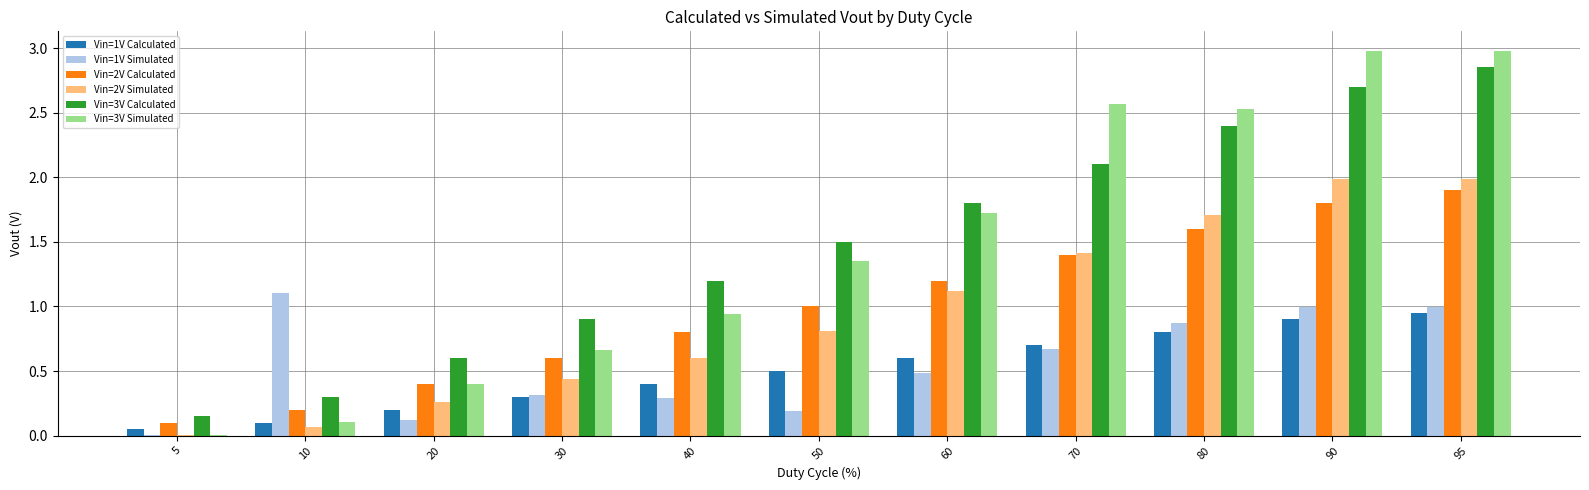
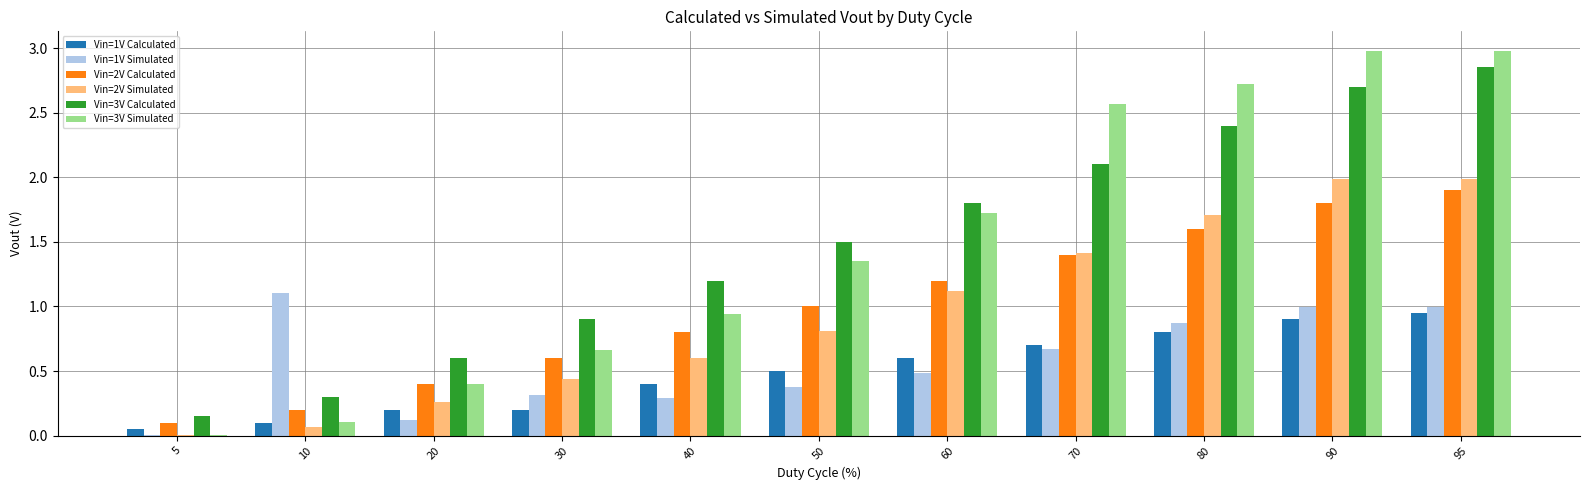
  {
    "Vin=1V Calculated": {
      "5": 0.05,
      "10": 0.1,
      "20": 0.2,
-     "30": 0.3,
+     "30": 0.2,
      "40": 0.4,
      "50": 0.5,
      "60": 0.6,
      "70": 0.7,
      "80": 0.8,
      "90": 0.9,
      "95": 0.95
    },
    "Vin=1V Simulated": {
      "10": 1.10,
      "20": 0.12,
      "30": 0.32,
      "40": 0.29,
-     "50": 0.19,
+     "50": 0.38,
      "60": 0.48,
      "70": 0.67,
      "80": 0.87,
      "90": 0.99,
      "95": 1.00
    },
    "Vin=2V Calculated": {
      "5": 0.10,
      "10": 0.20,
      "20": 0.40,
      "30": 0.60,
      "40": 0.80,
      "50": 1.00,
      "60": 1.20,
      "70": 1.40,
      "80": 1.60,
      "90": 1.80,
      "95": 1.90
    },
    "Vin=2V Simulated": {
      "10": 0.07,
      "20": 0.26,
      "30": 0.44,
      "40": 0.60,
      "50": 0.81,
      "60": 1.12,
      "70": 1.41,
      "80": 1.71,
      "90": 1.99,
      "95": 1.99
    },
    "Vin=3V Calculated": {
      "5": 0.15,
      "10": 0.30,
      "20": 0.60,
      "30": 0.90,
      "40": 1.20,
      "50": 1.50,
      "60": 1.80,
      "70": 2.10,
      "80": 2.40,
      "90": 2.70,
      "95": 2.85
    },
    "Vin=3V Simulated": {
      "10": 0.11,
      "20": 0.40,
      "30": 0.66,
      "40": 0.94,
      "50": 1.35,
      "60": 1.72,
      "70": 2.57,
-     "80": 2.53,
+     "80": 2.72,
      "90": 2.98,
      "95": 2.98
    }
  }
